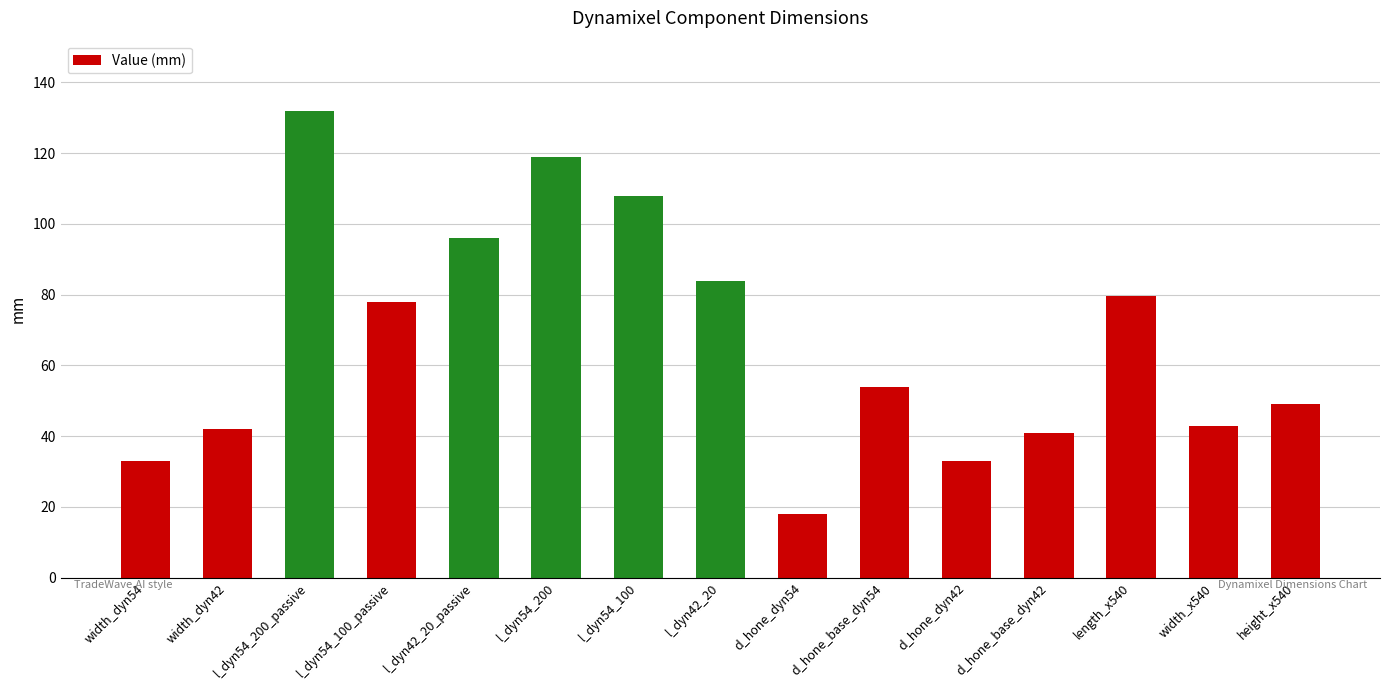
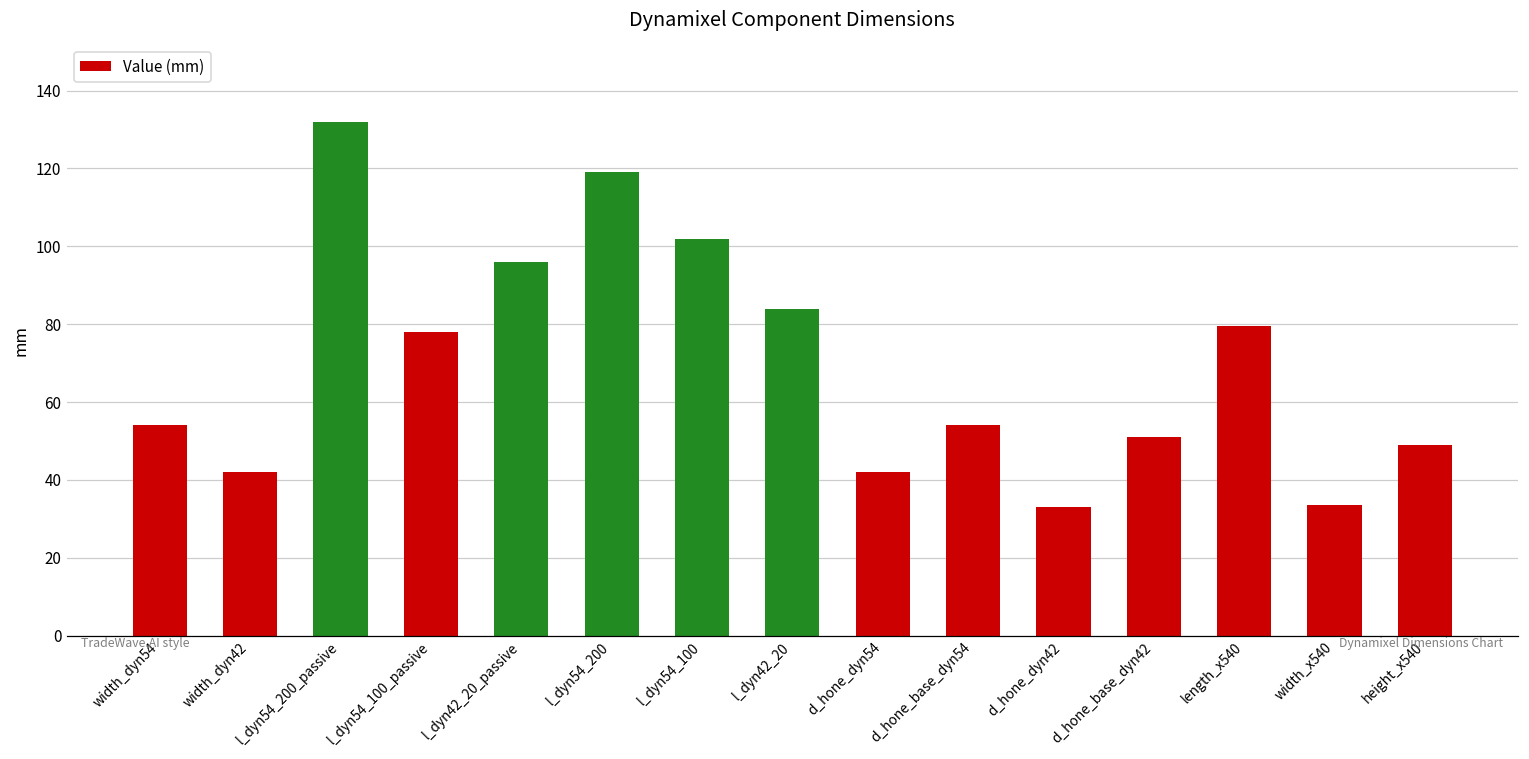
  {
-   "width_dyn54": 33,
+   "width_dyn54": 54,
    "width_dyn42": 42,
    "l_dyn54_200_passive": 132,
    "l_dyn54_100_passive": 78,
    "l_dyn42_20_passive": 96,
    "l_dyn54_200": 119,
-   "l_dyn54_100": 108,
+   "l_dyn54_100": 102,
    "l_dyn42_20": 84,
-   "d_hone_dyn54": 18,
+   "d_hone_dyn54": 42,
    "d_hone_base_dyn54": 54,
    "d_hone_dyn42": 33,
-   "d_hone_base_dyn42": 41,
+   "d_hone_base_dyn42": 51,
    "length_x540": 80,
-   "width_x540": 43,
+   "width_x540": 34,
    "height_x540": 49
  }
